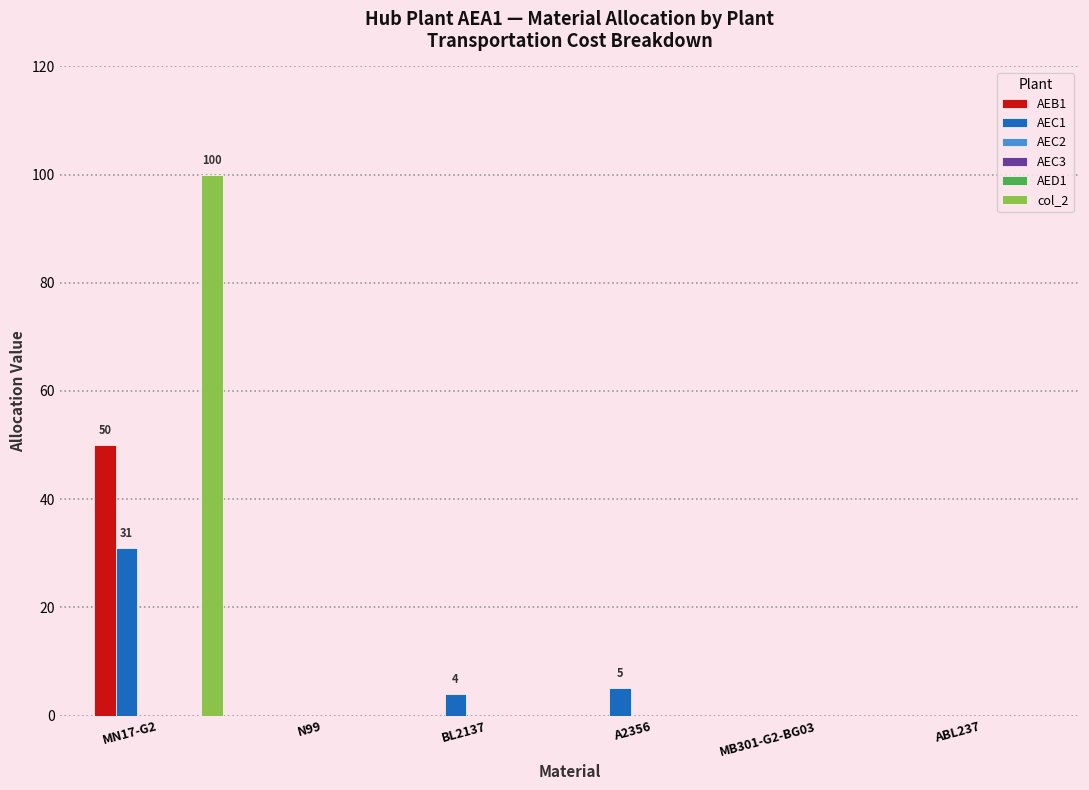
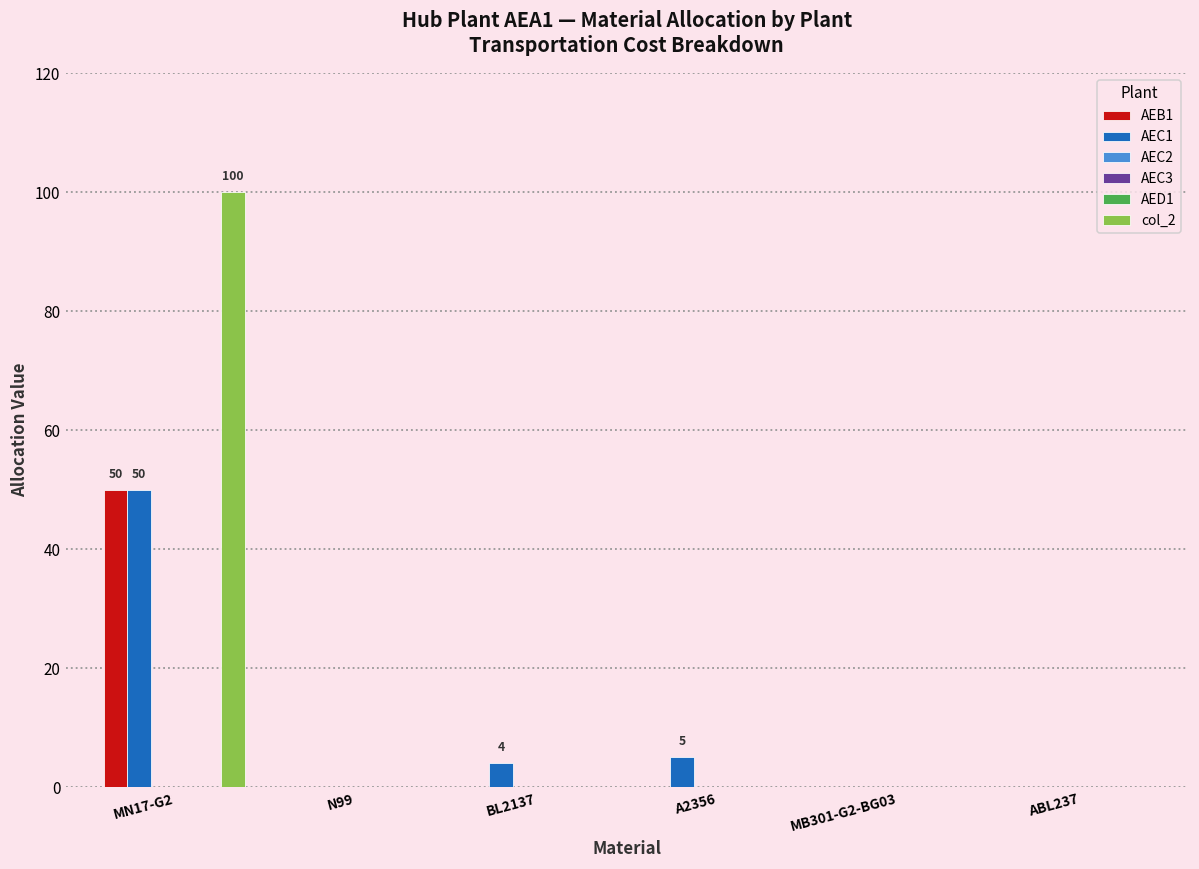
  {
    "AEB1": {
      "MN17-G2": 50
    },
    "AEC1": {
-     "MN17-G2": 31,
+     "MN17-G2": 50,
      "BL2137": 4,
      "A2356": 5
    },
    "AEC2": {
      "MN17-G2": 0,
      "N99": 0,
      "BL2137": 0,
      "A2356": 0,
      "MB301-G2-BG03": 0,
      "ABL237": 0
    },
    "AEC3": {
      "MN17-G2": 0,
      "N99": 0,
      "BL2137": 0,
      "A2356": 0,
      "MB301-G2-BG03": 0,
      "ABL237": 0
    },
    "AED1": {
      "MN17-G2": 0,
      "N99": 0,
      "BL2137": 0,
      "A2356": 0,
      "MB301-G2-BG03": 0,
      "ABL237": 0
    },
    "col_2": {
      "MN17-G2": 100
    }
  }
